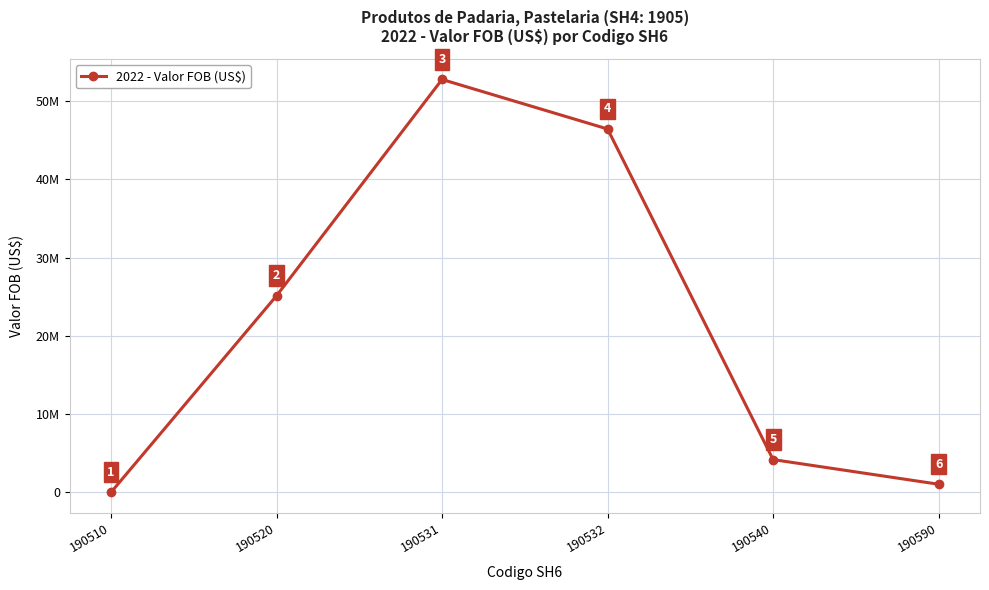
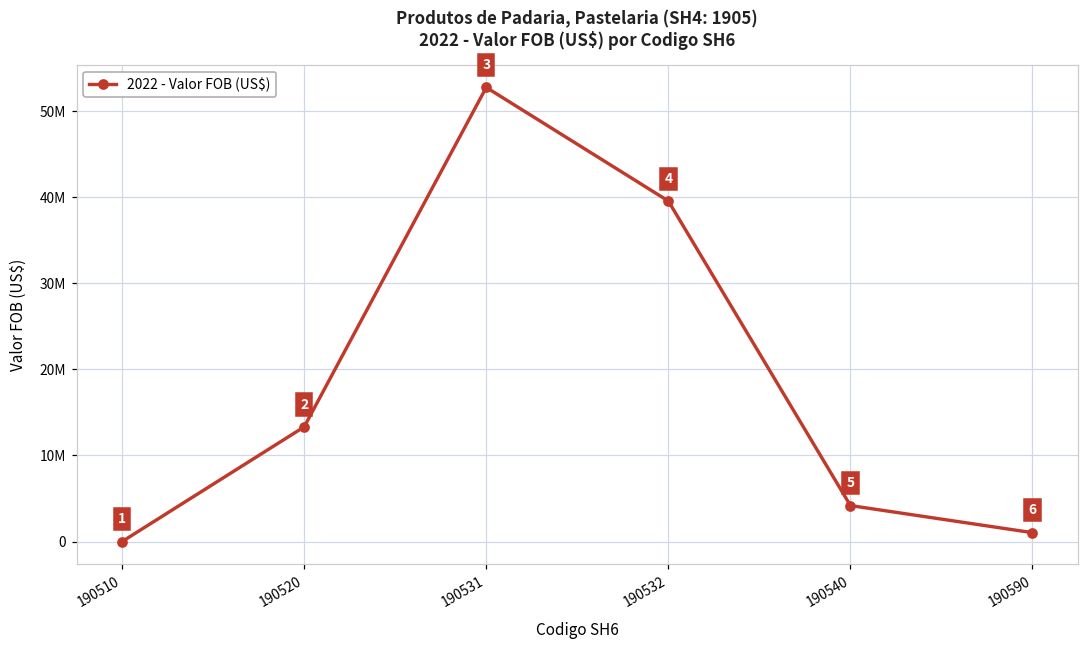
  {
-   "190520": 25000000,
-   "190532": 46000000
+   "190520": 13000000,
+   "190532": 40000000
  }
